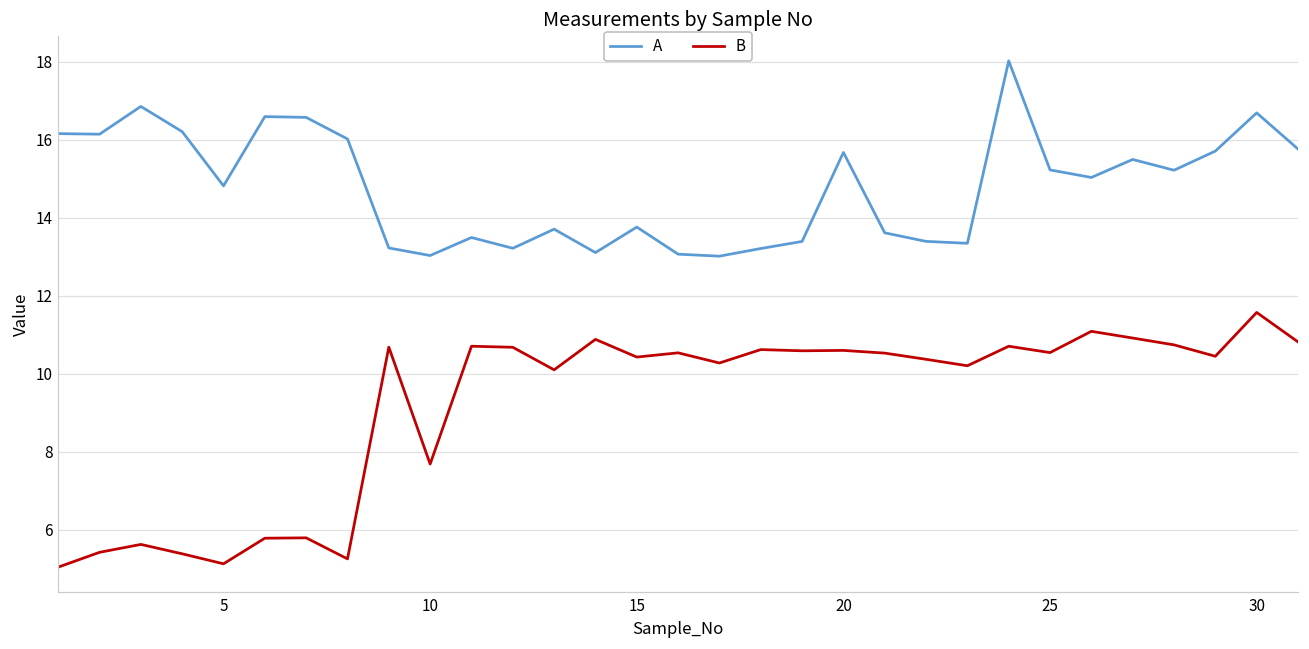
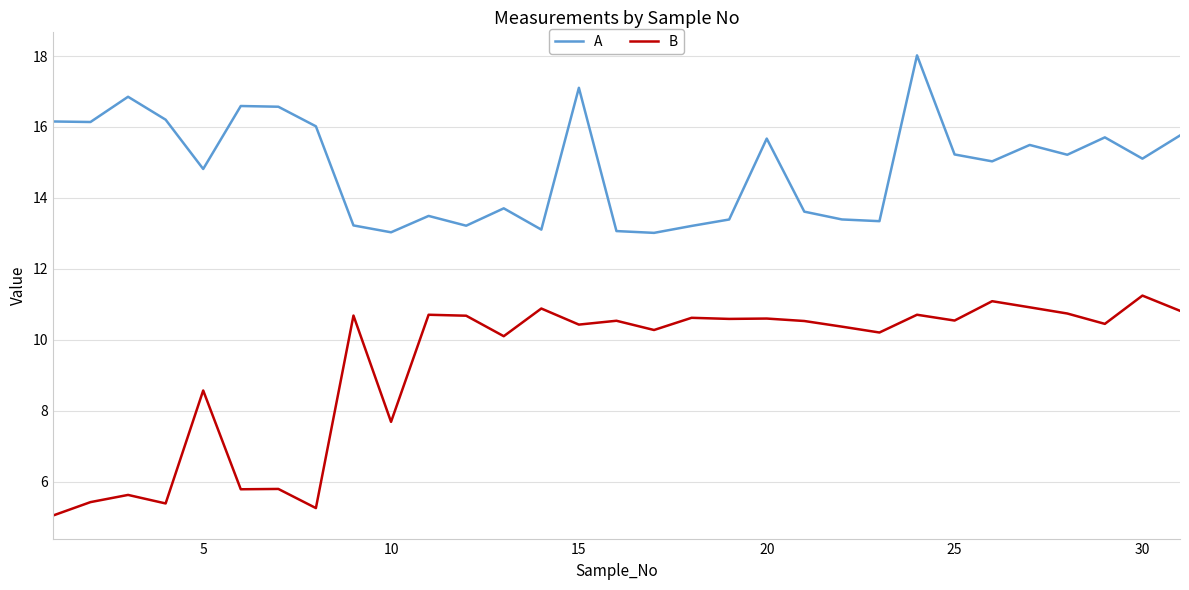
  {
    "A": {
      "5": 14.8,
      "10": 13.0,
-     "15": 13.8,
+     "15": 17.1,
      "20": 15.7,
      "25": 15.2,
-     "30": 16.7
+     "30": 15.1
    },
    "B": {
-     "5": 5.1,
+     "5": 8.6,
      "10": 7.7,
      "15": 10.4,
      "20": 10.6,
      "25": 10.5,
-     "30": 11.6
+     "30": 11.2
    }
  }
